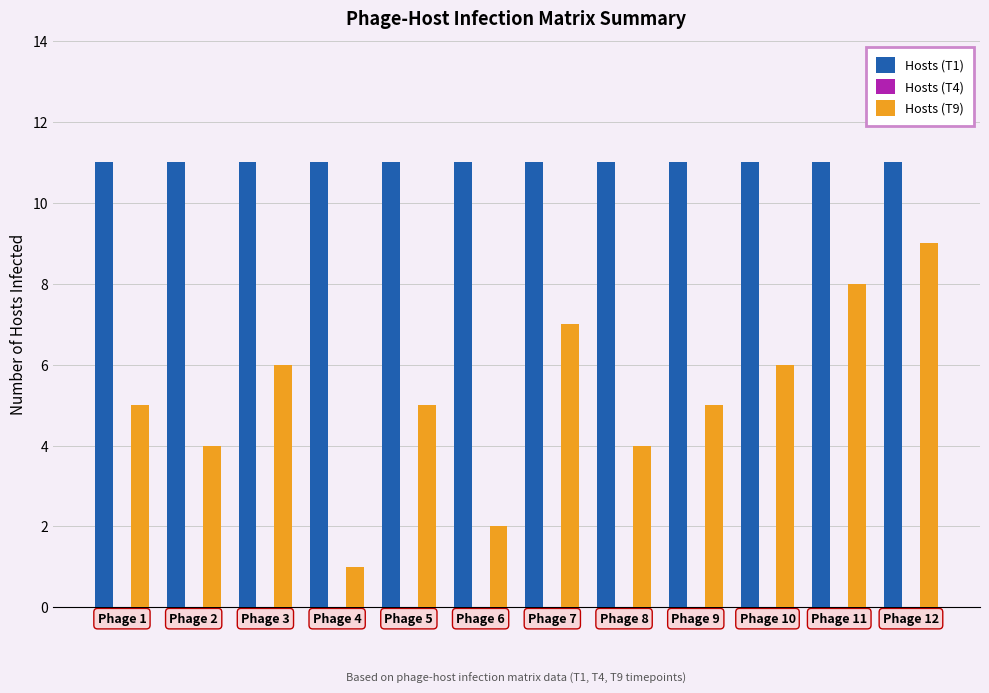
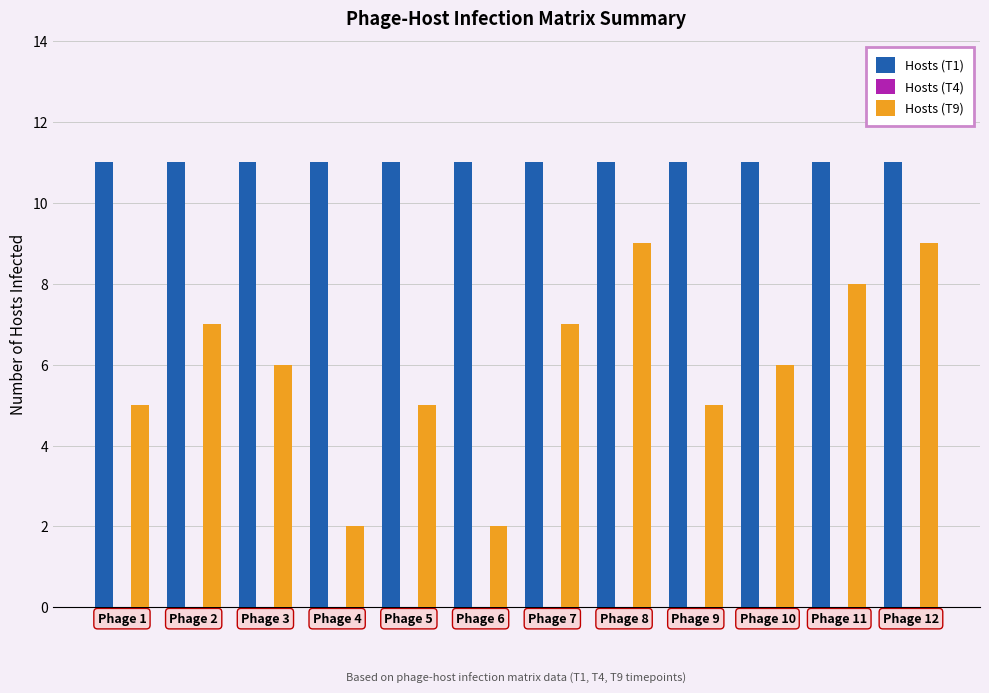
  {
    "Hosts (T1)": {
      "Phage 1": 11,
      "Phage 2": 11,
      "Phage 3": 11,
      "Phage 4": 11,
      "Phage 5": 11,
      "Phage 6": 11,
      "Phage 7": 11,
      "Phage 8": 11,
      "Phage 9": 11,
      "Phage 10": 11,
      "Phage 11": 11,
      "Phage 12": 11
    },
    "Hosts (T4)": {
      "Phage 1": 0,
      "Phage 2": 0,
      "Phage 3": 0,
      "Phage 4": 0,
      "Phage 5": 0,
      "Phage 6": 0,
      "Phage 7": 0,
      "Phage 8": 0,
      "Phage 9": 0,
      "Phage 10": 0,
      "Phage 11": 0,
      "Phage 12": 0
    },
    "Hosts (T9)": {
      "Phage 1": 5,
-     "Phage 2": 4,
+     "Phage 2": 7,
      "Phage 3": 6,
-     "Phage 4": 1,
+     "Phage 4": 2,
      "Phage 5": 5,
      "Phage 6": 2,
      "Phage 7": 7,
-     "Phage 8": 4,
+     "Phage 8": 9,
      "Phage 9": 5,
      "Phage 10": 6,
      "Phage 11": 8,
      "Phage 12": 9
    }
  }
